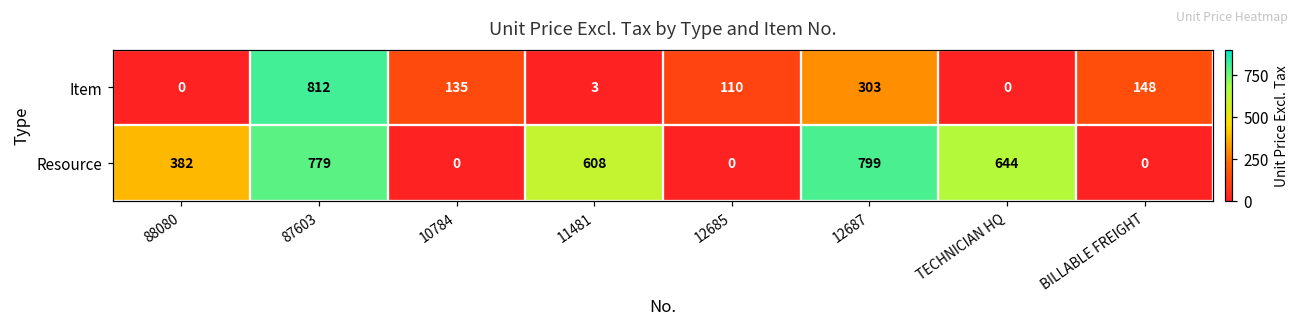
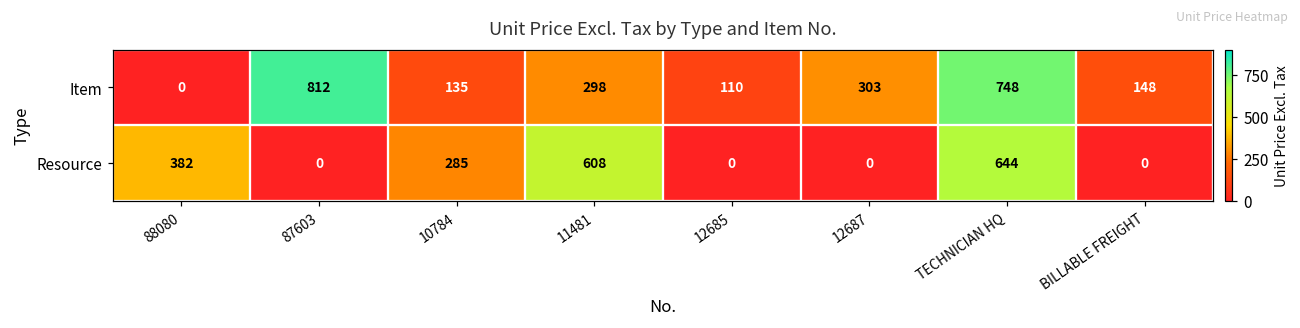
  {
    "Item": {
      "88080": 0,
      "87603": 812,
      "10784": 135,
-     "11481": 3,
+     "11481": 298,
      "12685": 110,
      "12687": 303,
-     "TECHNICIAN HQ": 0,
+     "TECHNICIAN HQ": 748,
      "BILLABLE FREIGHT": 148
    },
    "Resource": {
      "88080": 382,
-     "87603": 779,
-     "10784": 0,
+     "87603": 0,
+     "10784": 285,
      "11481": 608,
      "12685": 0,
-     "12687": 799,
+     "12687": 0,
      "TECHNICIAN HQ": 644,
      "BILLABLE FREIGHT": 0
    }
  }
